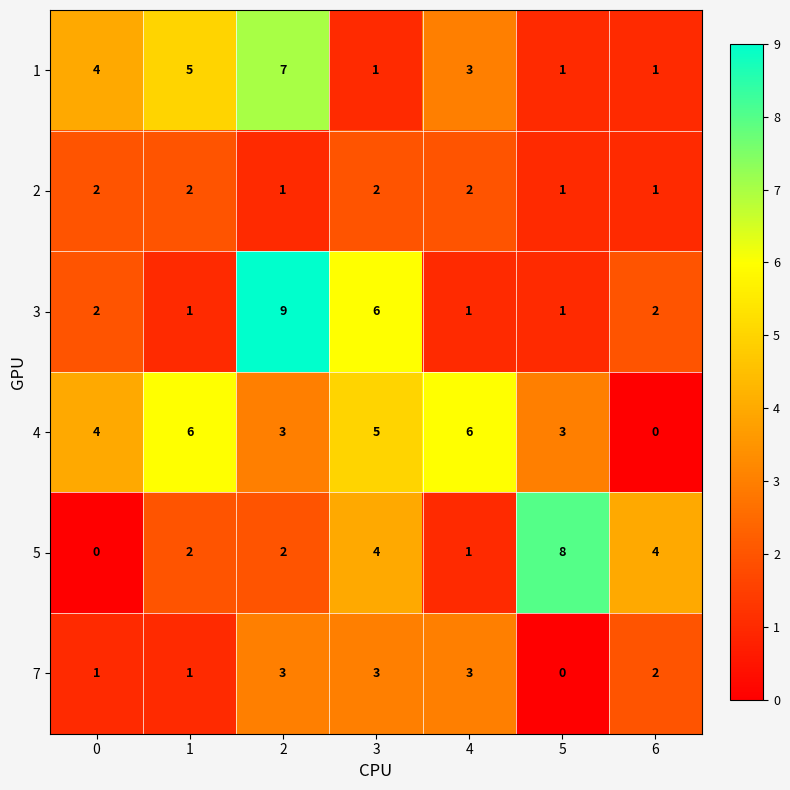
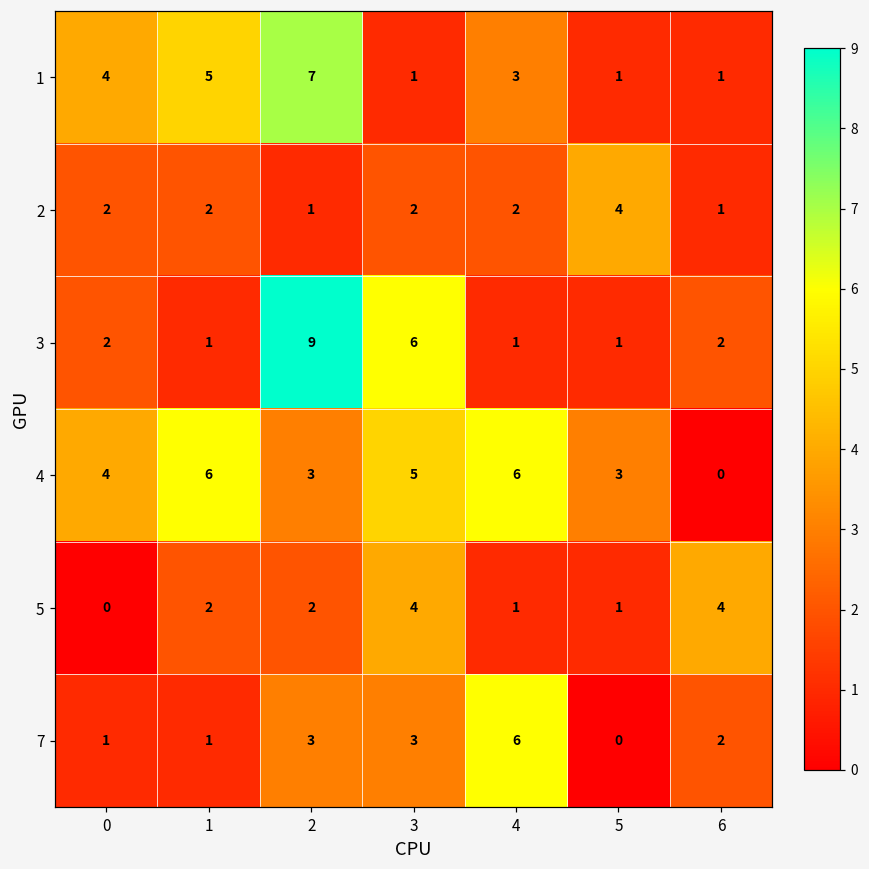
  {
    "1": {
      "0": 4,
      "1": 5,
      "2": 7,
      "3": 1,
      "4": 3,
      "5": 1,
      "6": 1
    },
    "2": {
      "0": 2,
      "1": 2,
      "2": 1,
      "3": 2,
      "4": 2,
-     "5": 1,
+     "5": 4,
      "6": 1
    },
    "3": {
      "0": 2,
      "1": 1,
      "2": 9,
      "3": 6,
      "4": 1,
      "5": 1,
      "6": 2
    },
    "4": {
      "0": 4,
      "1": 6,
      "2": 3,
      "3": 5,
      "4": 6,
      "5": 3,
      "6": 0
    },
    "5": {
      "0": 0,
      "1": 2,
      "2": 2,
      "3": 4,
      "4": 1,
-     "5": 8,
+     "5": 1,
      "6": 4
    },
    "7": {
      "0": 1,
      "1": 1,
      "2": 3,
      "3": 3,
-     "4": 3,
+     "4": 6,
      "5": 0,
      "6": 2
    }
  }
